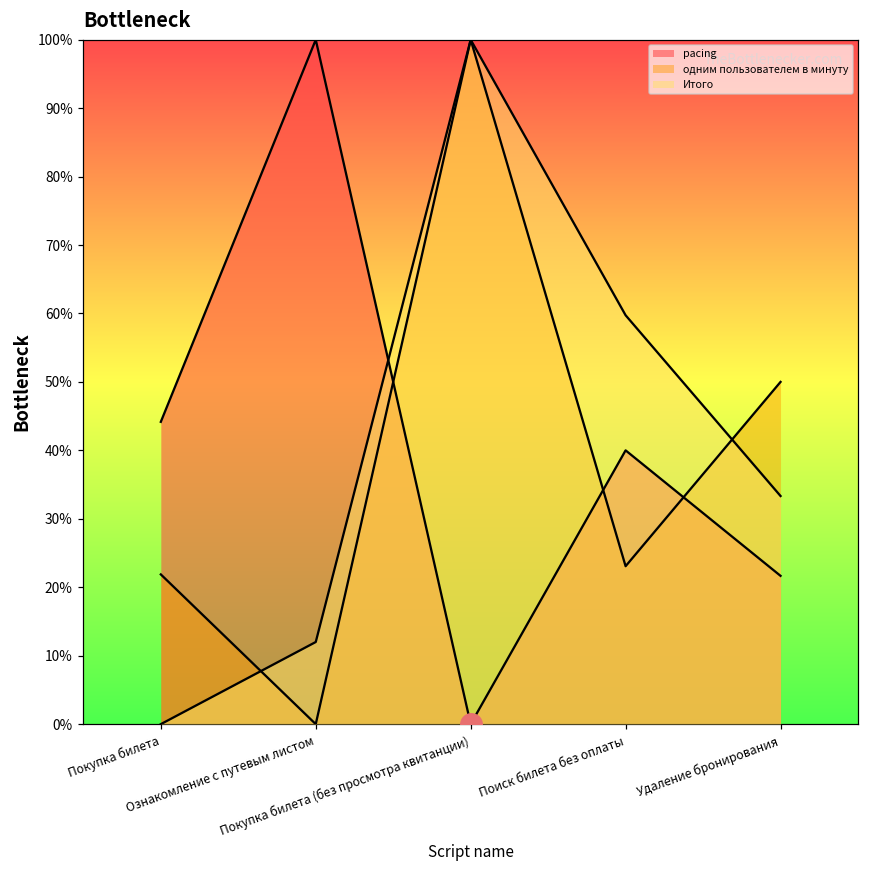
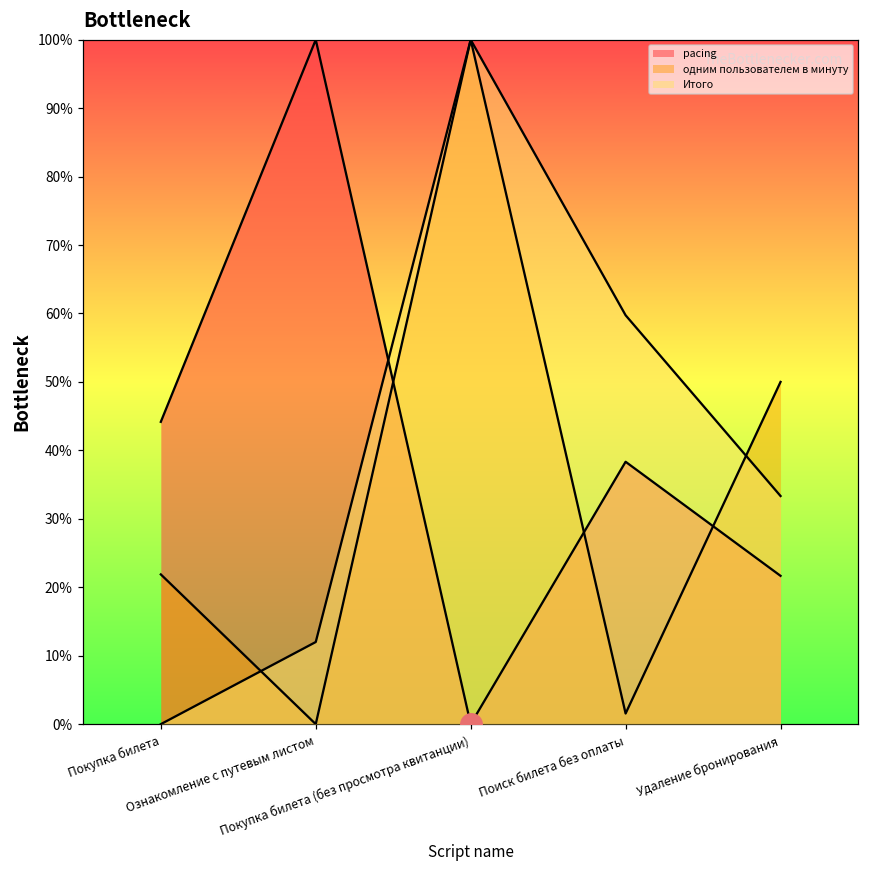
  {
    "pacing": {
      "Покупка билета": "44%",
      "Ознакомление с путевым листом": "100%",
-     "Поиск билета без оплаты": "40%",
+     "Поиск билета без оплаты": "38%",
      "Удаление бронирования": "22%"
    },
    "одним пользователем в минуту": {
      "Покупка билета": "22%",
      "Ознакомление с путевым листом": "0%",
-     "Поиск билета без оплаты": "23%",
+     "Поиск билета без оплаты": "2%",
      "Удаление бронирования": "50%"
    },
    "Итого": {
      "Покупка билета": "0%",
      "Ознакомление с путевым листом": "12%",
      "Поиск билета без оплаты": "60%",
      "Удаление бронирования": "33%"
    }
  }
